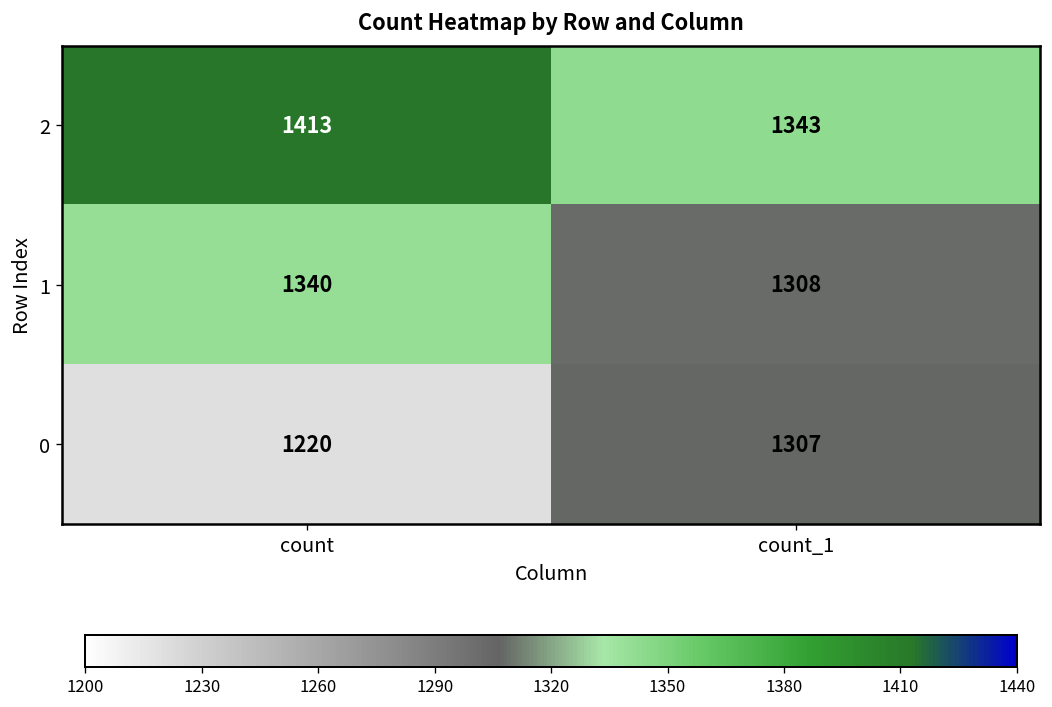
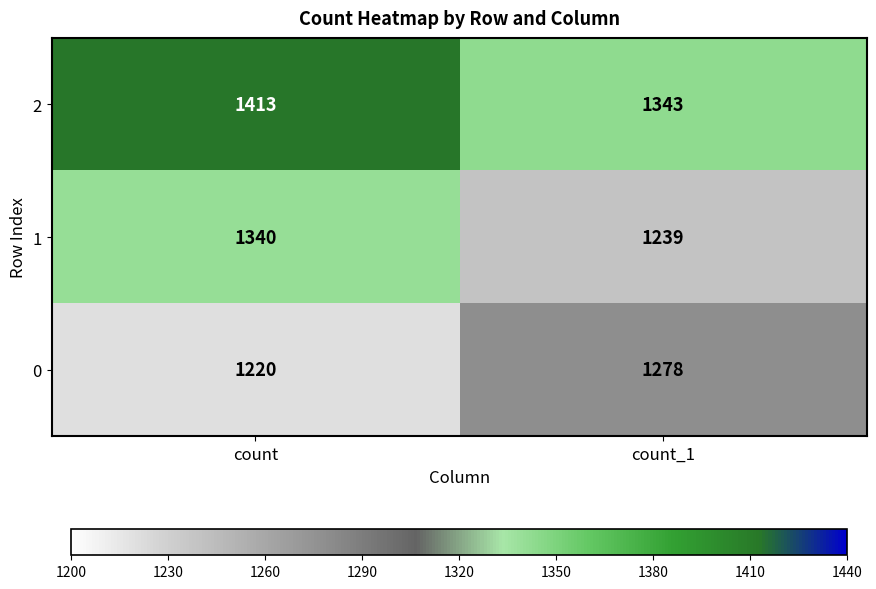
  {
    "2": {
      "count": 1413,
      "count_1": 1343
    },
    "1": {
      "count": 1340,
-     "count_1": 1308
+     "count_1": 1239
    },
    "0": {
      "count": 1220,
-     "count_1": 1307
+     "count_1": 1278
    }
  }
